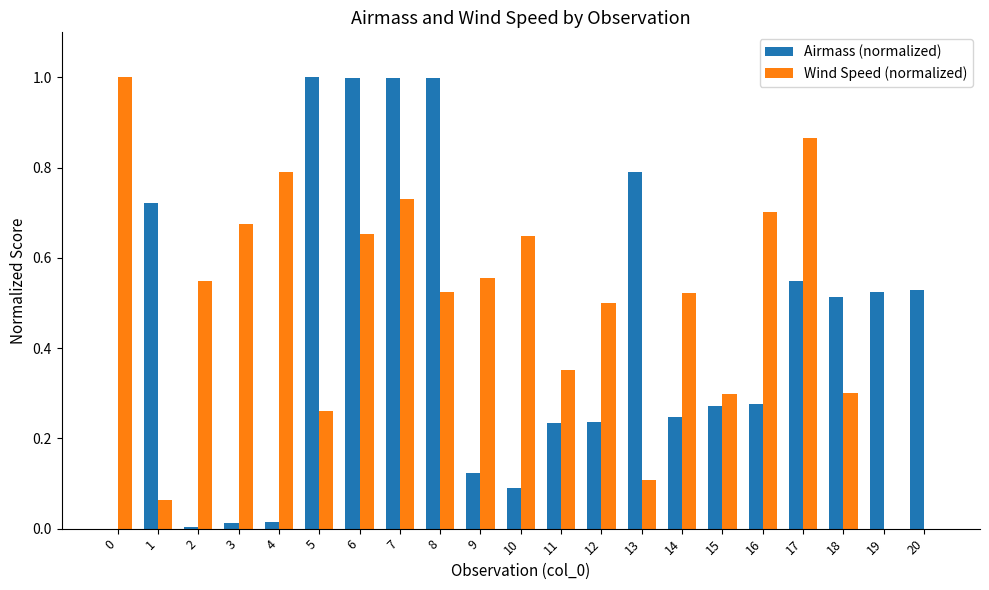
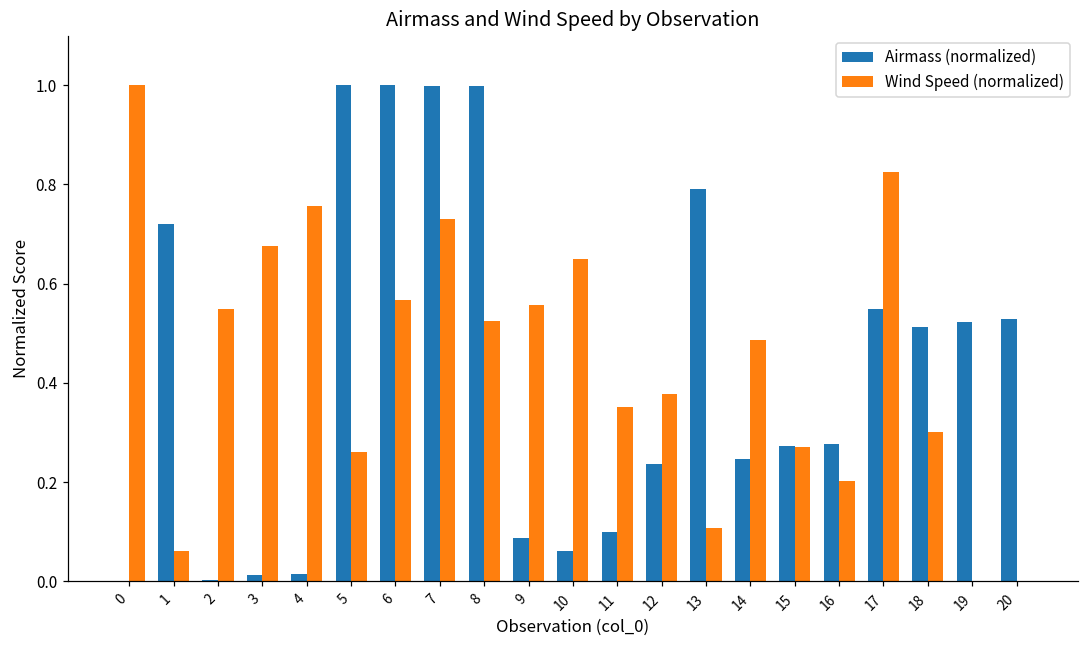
  {
    "Airmass (normalized)": {
      "0": 0.00,
      "1": 0.72,
      "3": 0.01,
      "4": 0.01,
      "5": 1.00,
      "6": 1.00,
      "7": 1.00,
      "8": 1.00,
-     "9": 0.12,
-     "10": 0.09,
-     "11": 0.23,
+     "9": 0.09,
+     "10": 0.06,
+     "11": 0.10,
      "12": 0.24,
      "13": 0.79,
      "14": 0.25,
      "15": 0.27,
      "16": 0.28,
      "17": 0.55,
      "18": 0.51,
      "19": 0.52,
      "20": 0.53
    },
    "Wind Speed (normalized)": {
      "0": 1.00,
      "1": 0.06,
      "2": 0.55,
      "3": 0.68,
-     "4": 0.79,
+     "4": 0.76,
      "5": 0.26,
-     "6": 0.65,
+     "6": 0.57,
      "7": 0.73,
      "8": 0.52,
      "9": 0.56,
      "10": 0.65,
      "11": 0.35,
-     "12": 0.50,
+     "12": 0.38,
      "13": 0.11,
-     "14": 0.52,
-     "15": 0.30,
-     "16": 0.70,
-     "17": 0.86,
+     "14": 0.49,
+     "15": 0.27,
+     "16": 0.20,
+     "17": 0.83,
      "18": 0.30,
      "19": 0.00,
      "20": 0.00
    }
  }
